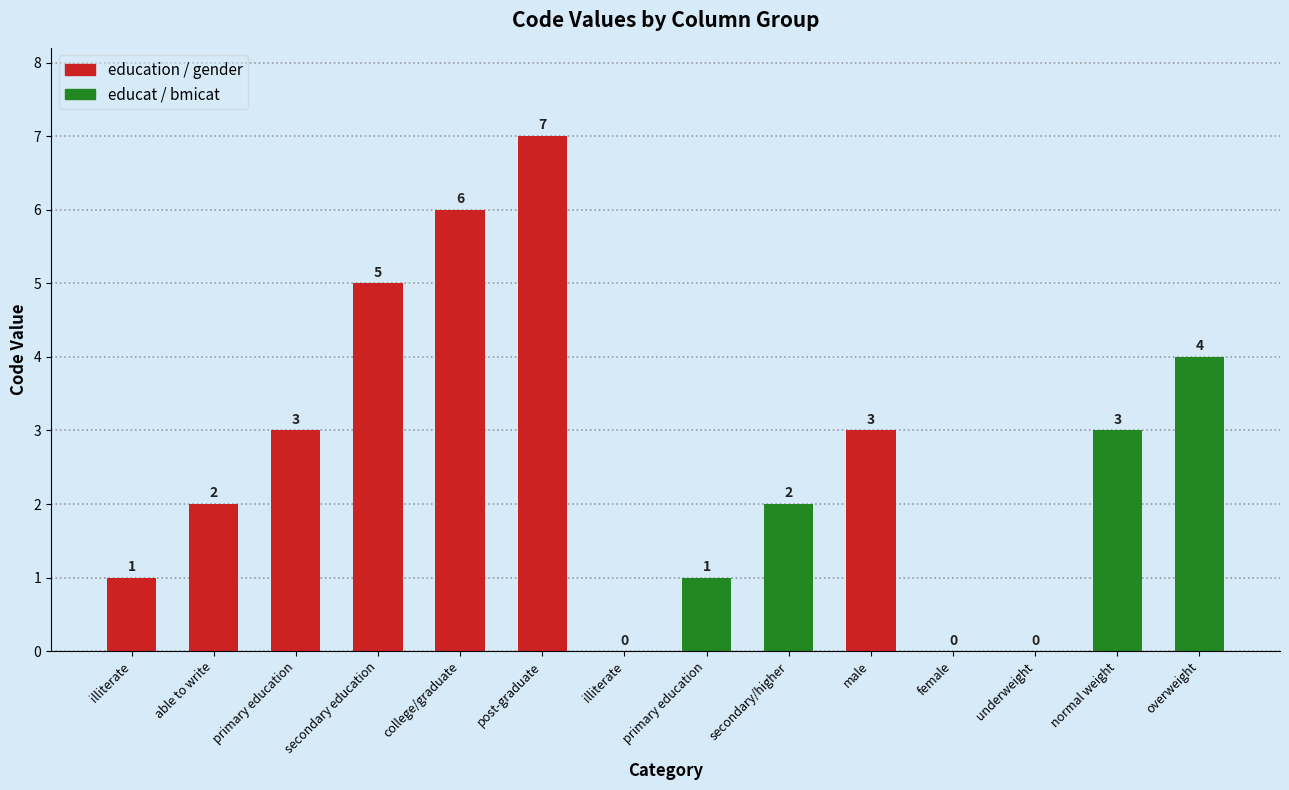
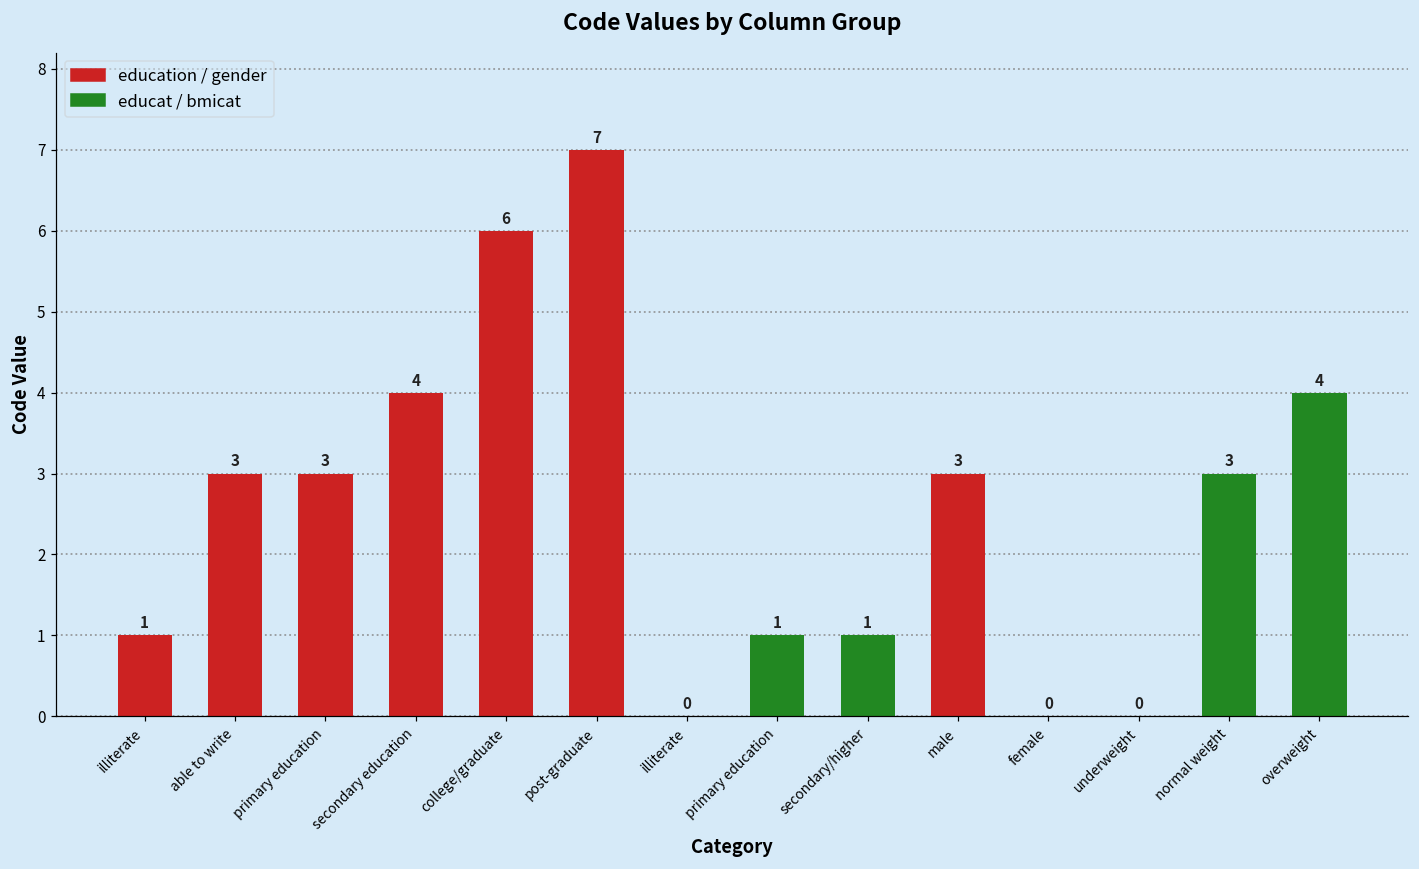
  {
-   "able to write": 2,
-   "secondary education": 5,
+   "able to write": 3,
+   "secondary education": 4,
    "college/graduate": 6,
    "post-graduate": 7,
-   "secondary/higher": 2,
+   "secondary/higher": 1,
    "male": 3,
    "female": 0,
    "underweight": 0,
    "normal weight": 3,
    "overweight": 4
  }
